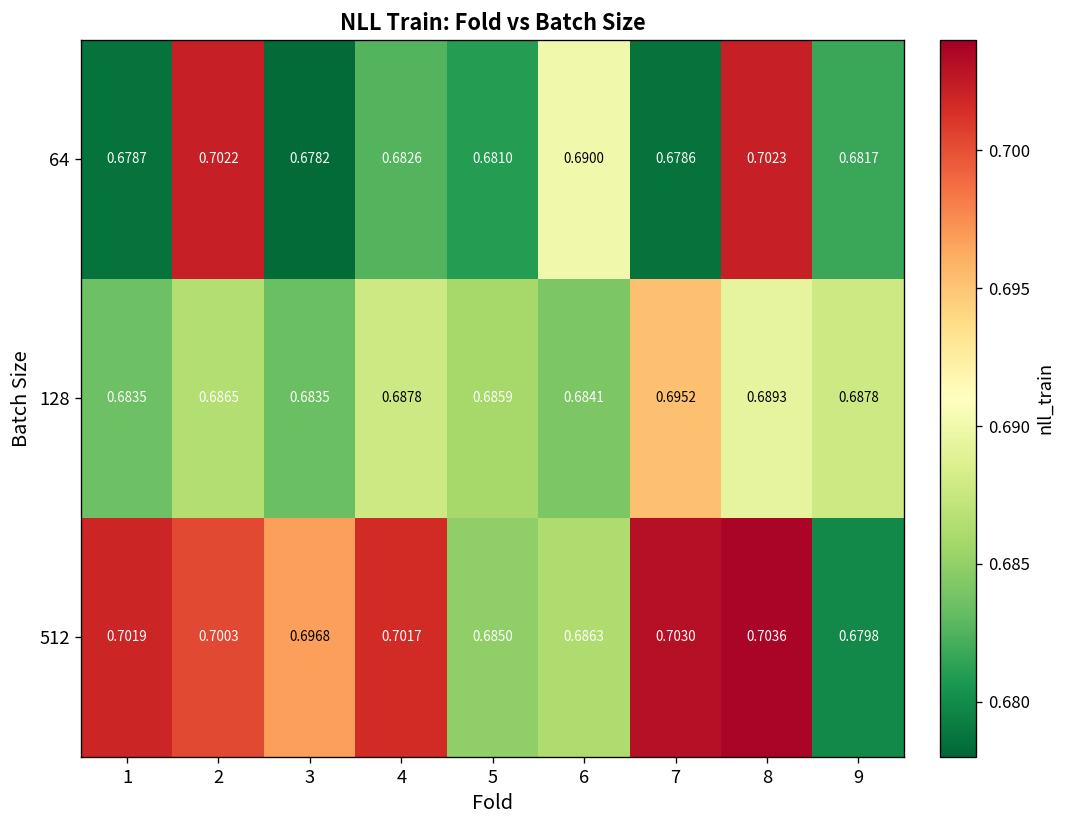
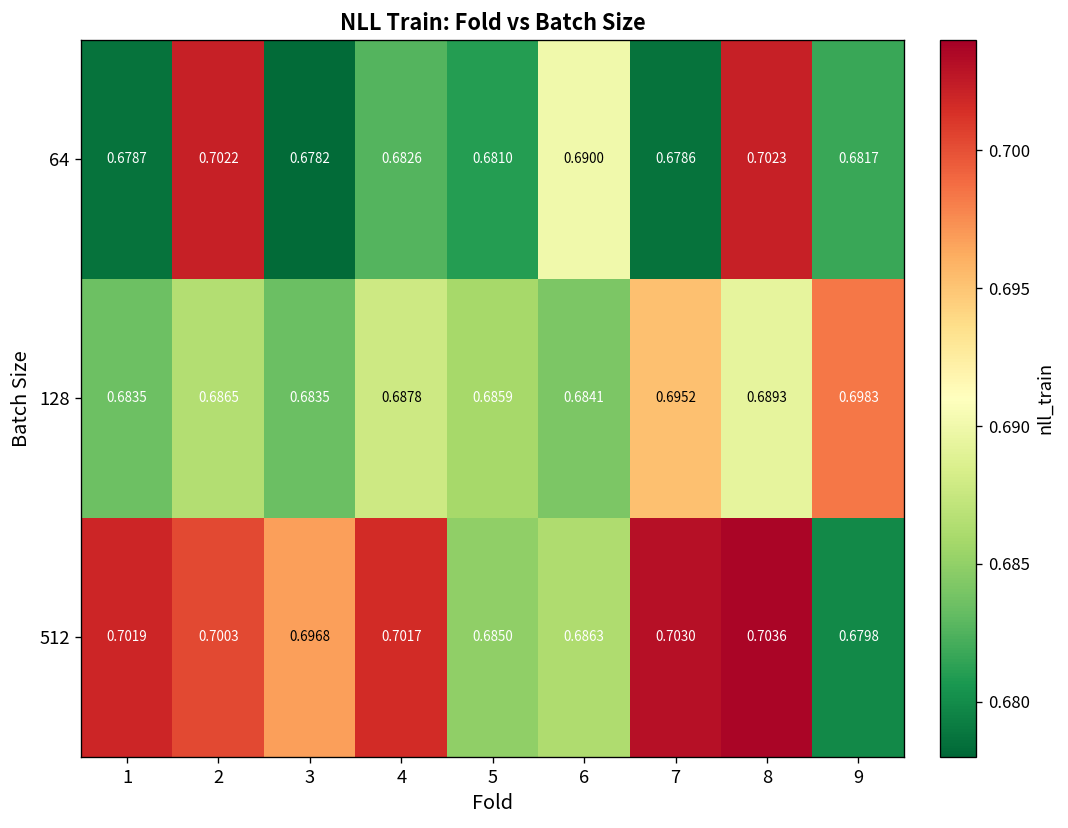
  {
    "64": {
      "1": 0.6787,
      "2": 0.7022,
      "3": 0.6782,
      "4": 0.6826,
      "5": 0.6810,
      "6": 0.6900,
      "7": 0.6786,
      "8": 0.7023,
      "9": 0.6817
    },
    "128": {
      "1": 0.6835,
      "2": 0.6865,
      "3": 0.6835,
      "4": 0.6878,
      "5": 0.6859,
      "6": 0.6841,
      "7": 0.6952,
      "8": 0.6893,
-     "9": 0.6878
+     "9": 0.6983
    },
    "512": {
      "1": 0.7019,
      "2": 0.7003,
      "3": 0.6968,
      "4": 0.7017,
      "5": 0.6850,
      "6": 0.6863,
      "7": 0.7030,
      "8": 0.7036,
      "9": 0.6798
    }
  }
